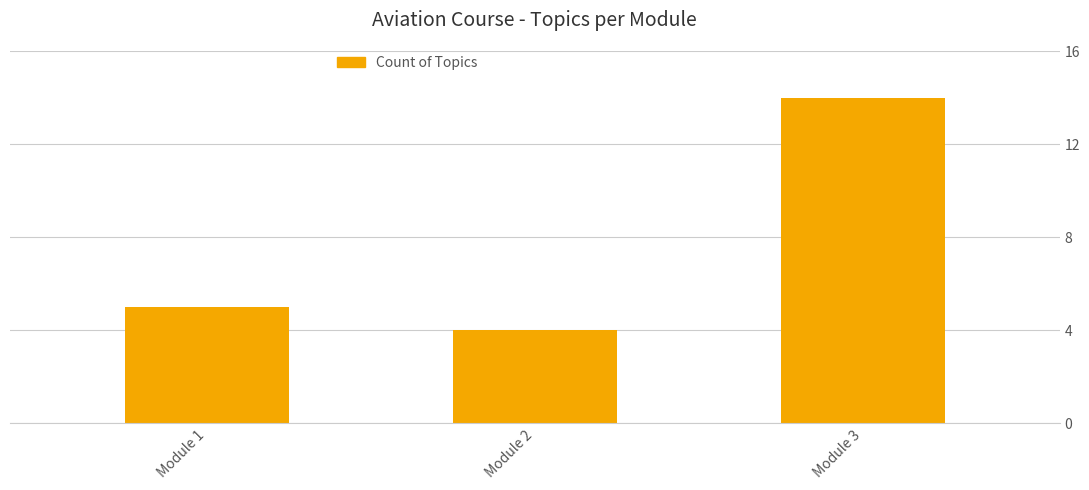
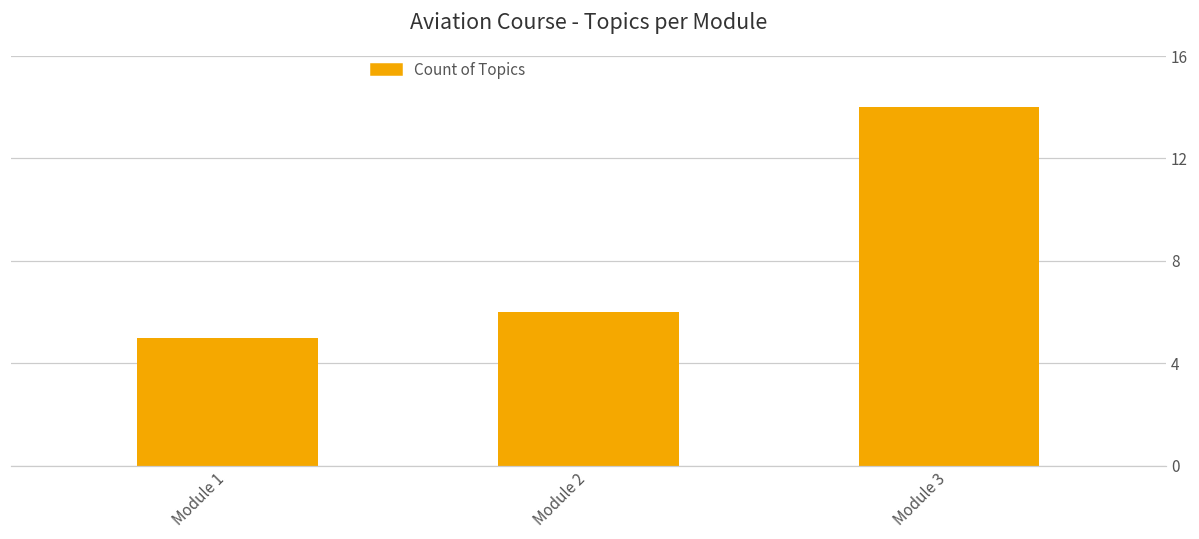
  {
    "Module 1": 5,
-   "Module 2": 4,
+   "Module 2": 6,
    "Module 3": 14
  }
